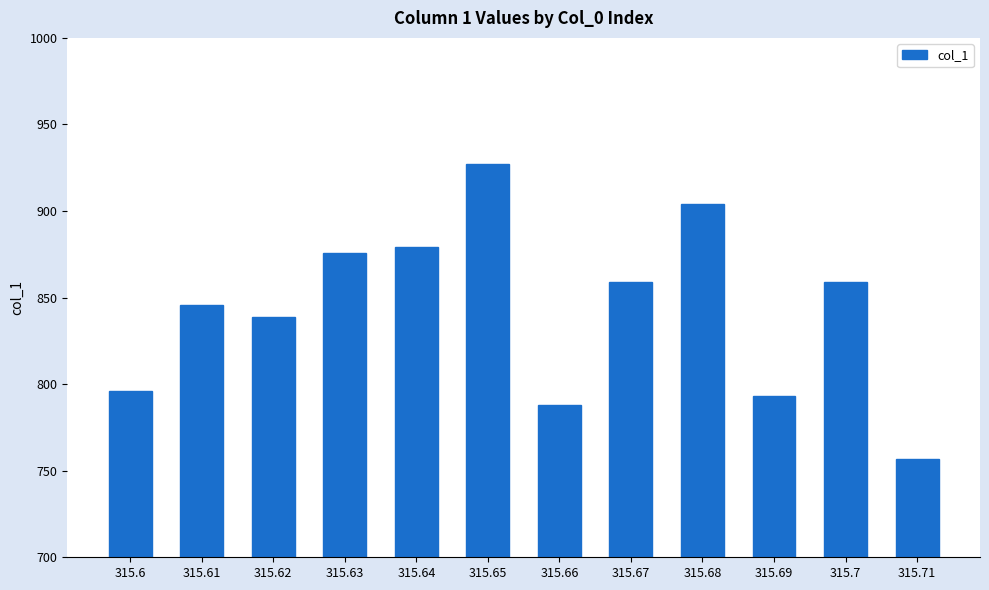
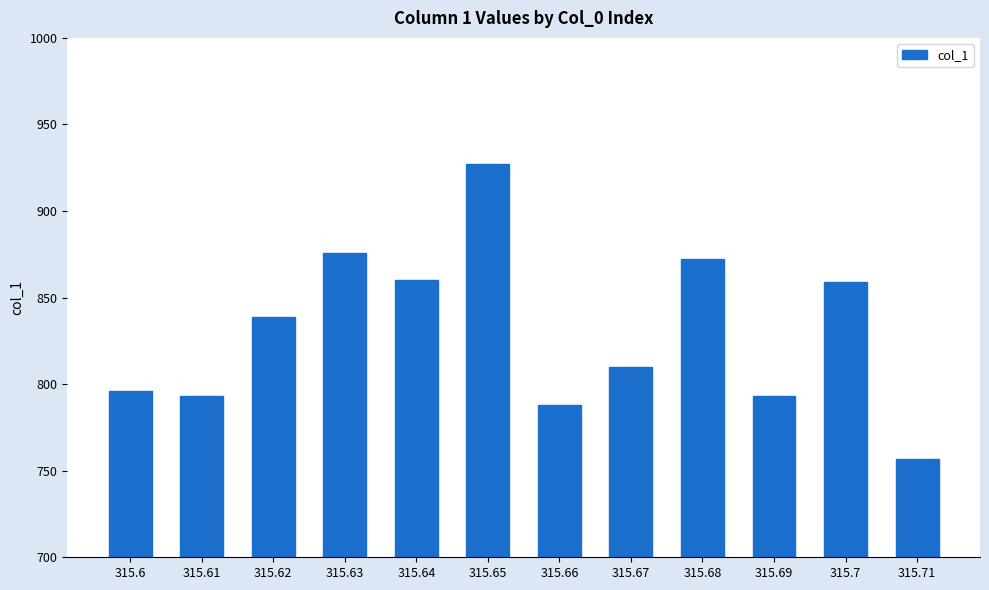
  {
    "315.6": 796,
-   "315.61": 846,
+   "315.61": 793,
    "315.62": 839,
    "315.63": 876,
-   "315.64": 879,
+   "315.64": 860,
    "315.65": 927,
    "315.66": 788,
-   "315.67": 859,
-   "315.68": 904,
+   "315.67": 810,
+   "315.68": 872,
    "315.69": 793,
    "315.7": 859,
    "315.71": 757
  }
